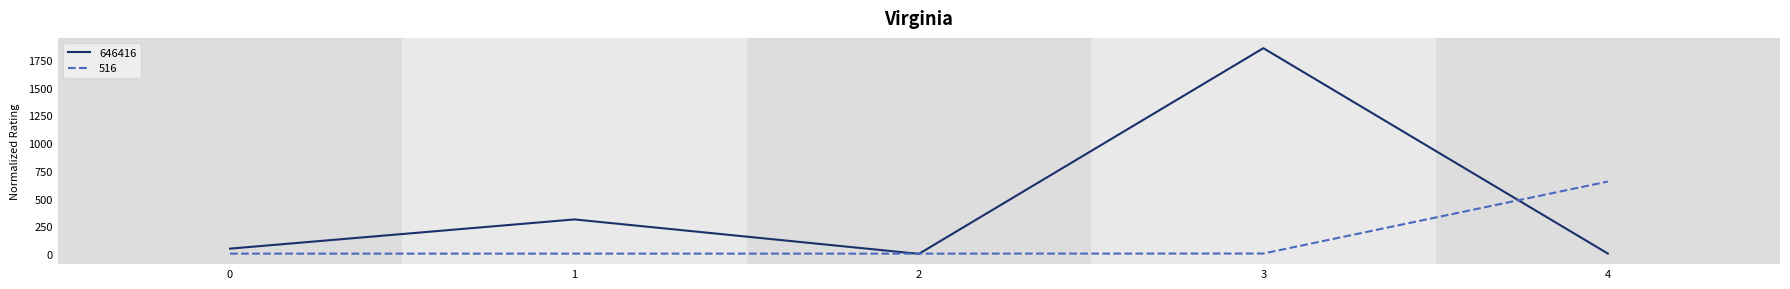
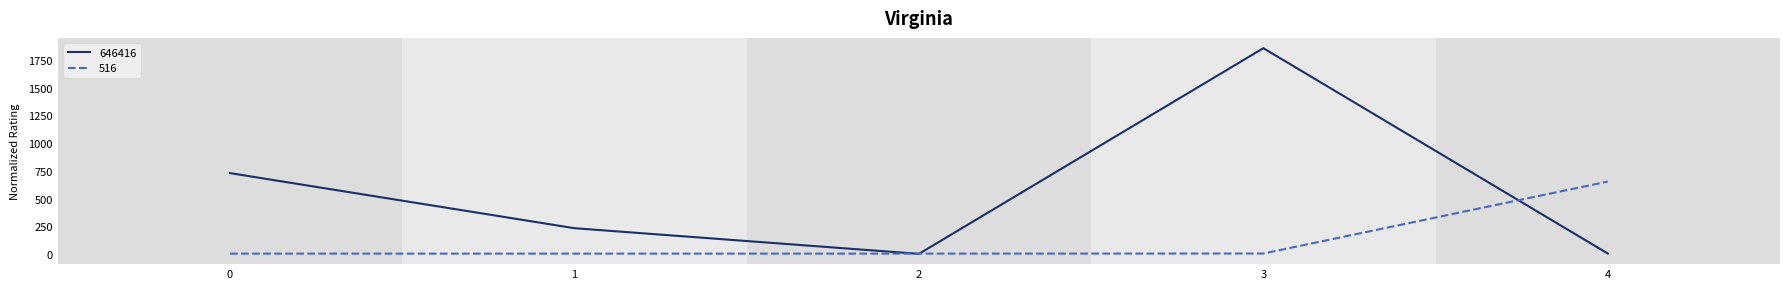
  {
    "646416": {
-     "0": 50,
-     "1": 310,
+     "0": 730,
+     "1": 230,
      "3": 1860,
      "4": 10
    },
    "516": {
      "0": 10,
      "1": 10,
      "3": 10,
      "4": 650
    }
  }
